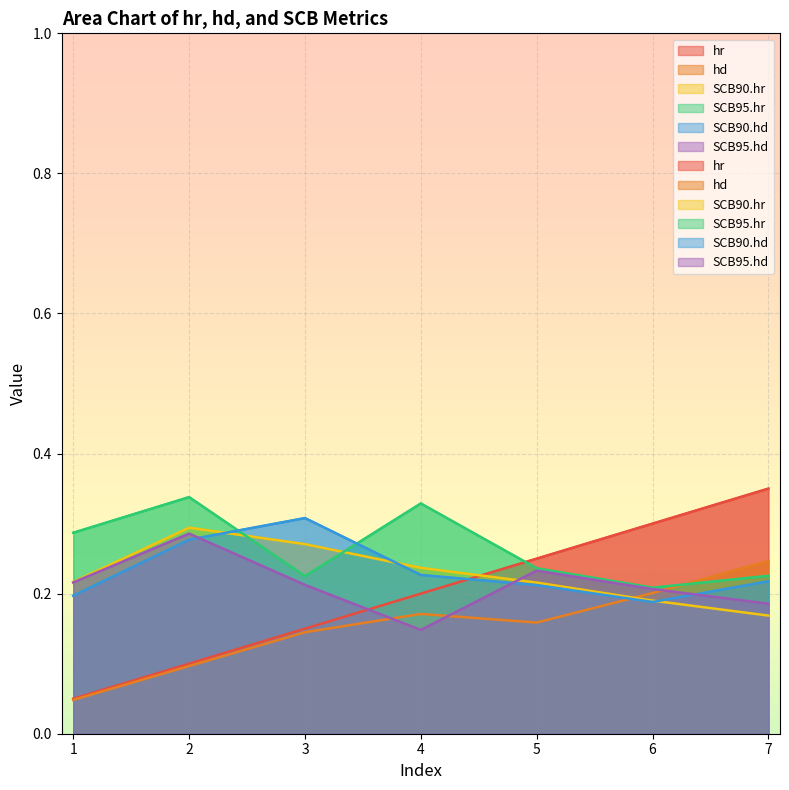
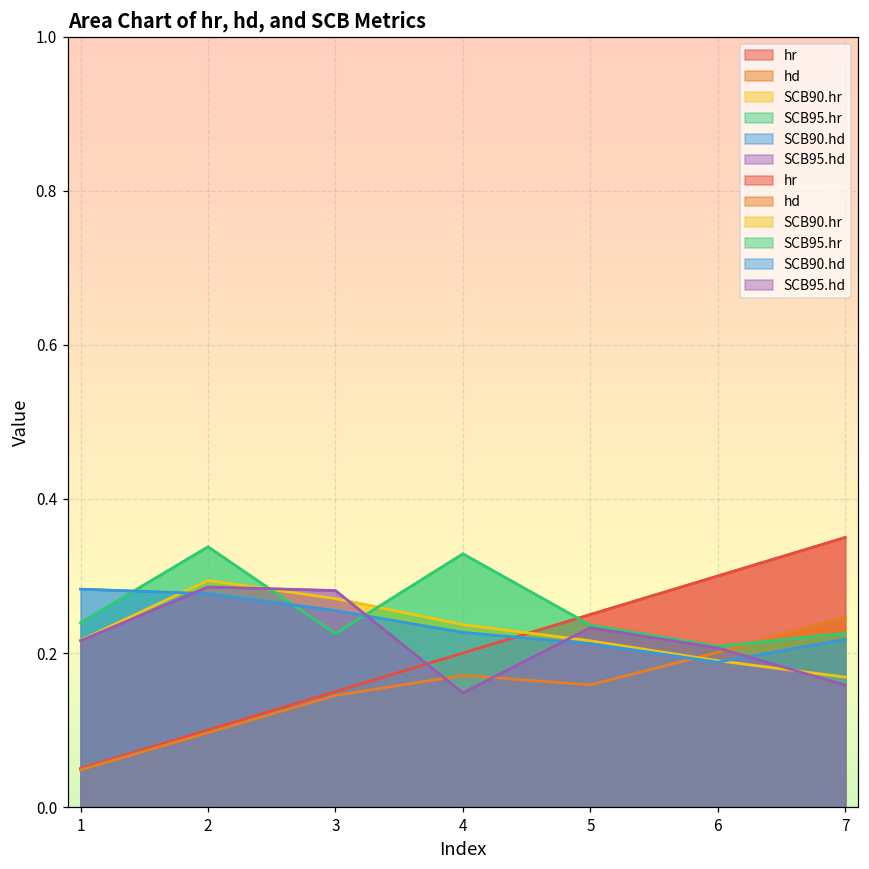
  {
    "SCB95.hr": {
-     "1": 0.29,
+     "1": 0.24,
      "2": 0.34,
      "3": 0.23,
      "4": 0.33,
      "7": 0.23
    },
    "SCB90.hd": {
-     "1": 0.20,
+     "1": 0.28,
      "2": 0.28,
-     "3": 0.31,
+     "3": 0.26,
      "4": 0.23,
      "7": 0.22
    },
    "SCB95.hd": {
      "2": 0.29,
-     "3": 0.21,
+     "3": 0.28,
      "4": 0.15,
-     "7": 0.19
+     "7": 0.16
    }
  }
